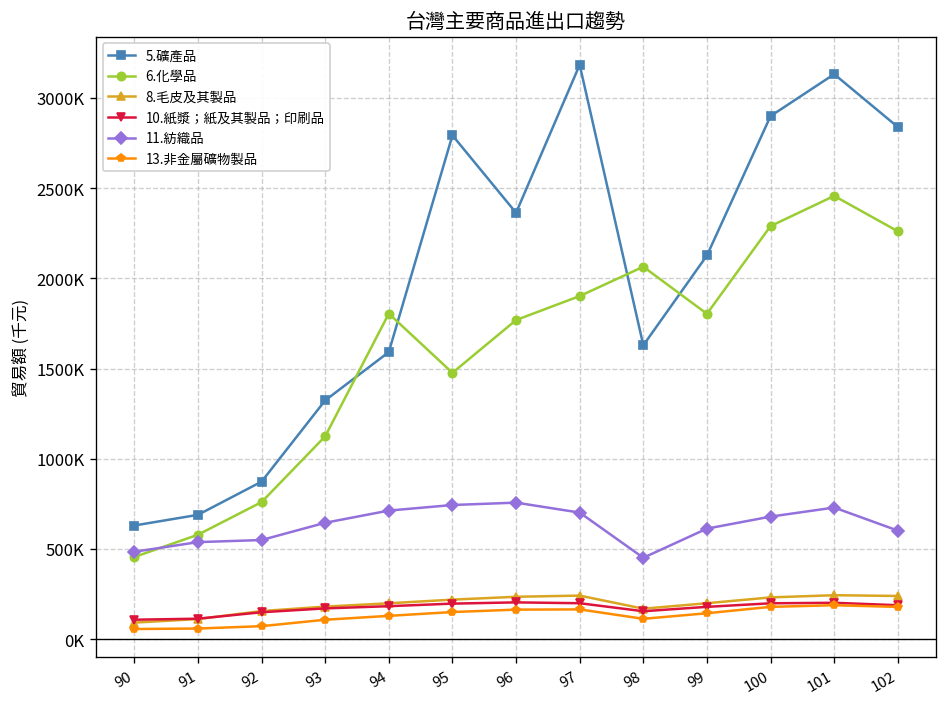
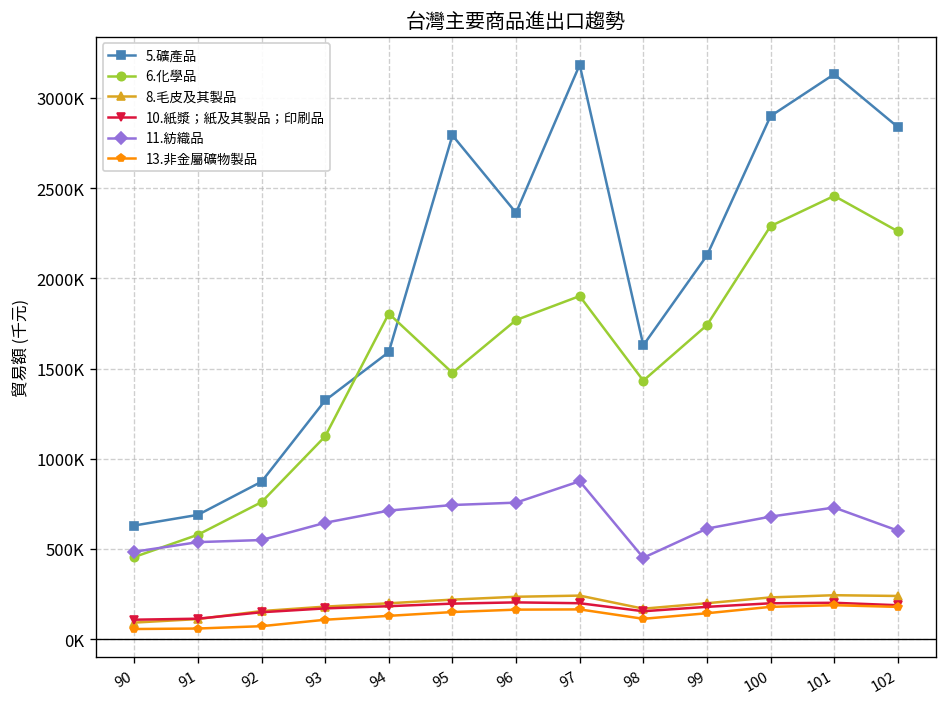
  {
    "5.礦產品": {
      "90": 630000,
      "91": 690000,
      "92": 870000,
      "93": 1320000,
      "94": 1590000,
      "95": 2790000,
      "96": 2360000,
      "97": 3180000,
      "98": 1630000,
      "99": 2130000,
      "100": 2900000,
      "101": 3130000,
      "102": 2840000
    },
    "6.化學品": {
      "90": 450000,
      "91": 580000,
      "92": 760000,
      "93": 1120000,
      "94": 1800000,
      "95": 1480000,
      "96": 1770000,
      "97": 1900000,
-     "98": 2060000,
-     "99": 1800000,
+     "98": 1430000,
+     "99": 1740000,
      "100": 2290000,
      "101": 2460000,
      "102": 2260000
    },
    "10.紙漿；紙及其製品；印刷品": {
      "95": 200000,
      "96": 200000,
      "97": 200000,
      "99": 180000,
      "100": 200000
    },
    "11.紡織品": {
      "90": 480000,
      "91": 540000,
      "92": 550000,
      "93": 640000,
      "94": 710000,
      "95": 740000,
      "96": 760000,
-     "97": 700000,
+     "97": 880000,
      "98": 450000,
      "99": 610000,
      "100": 680000,
      "101": 730000,
      "102": 600000
    }
  }
